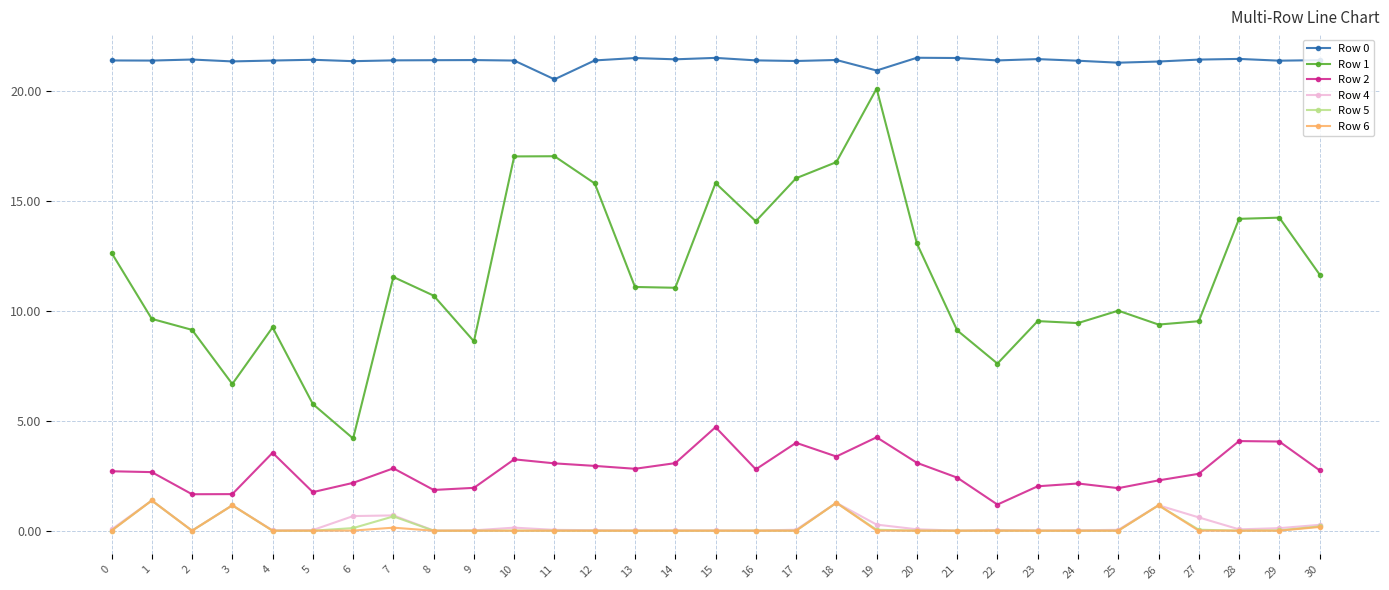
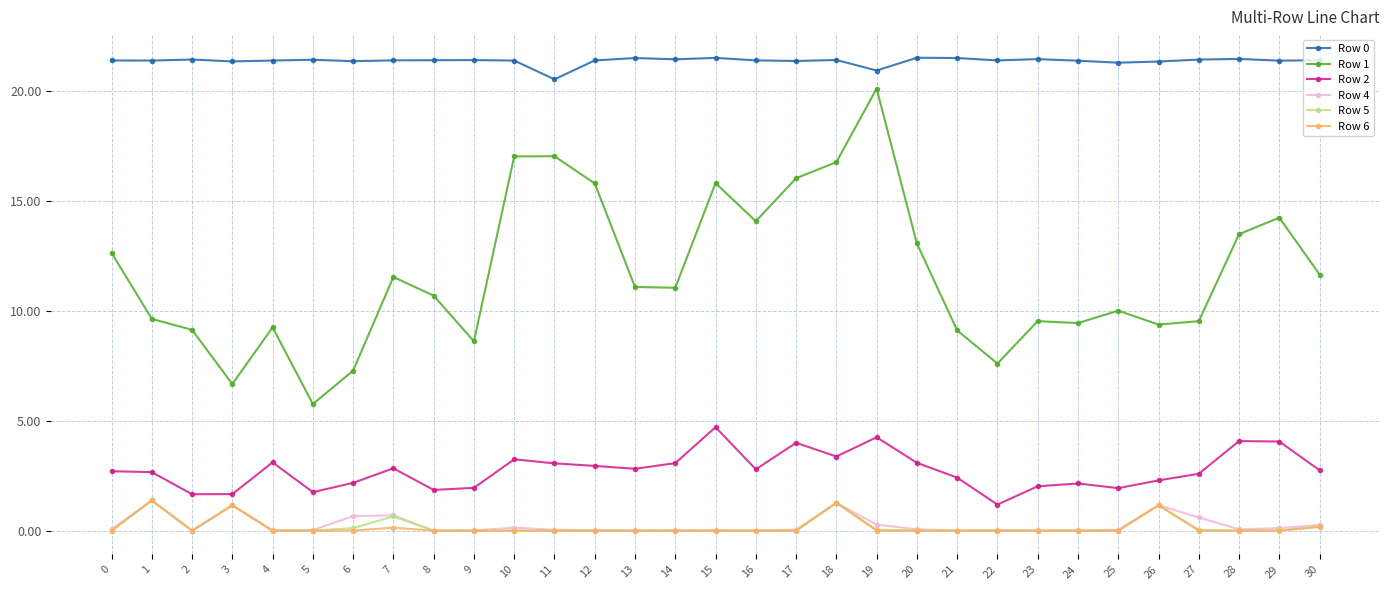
  {
    "Row 0": {
      "0": 21.4,
      "1": 21.4,
      "2": 21.4,
      "3": 21.3,
      "4": 21.4,
      "5": 21.4,
      "6": 21.3,
      "7": 21.4,
      "8": 21.4,
      "9": 21.4,
      "10": 21.4,
      "11": 20.5,
      "12": 21.4,
      "13": 21.5,
      "14": 21.4,
      "15": 21.5,
      "16": 21.4,
      "17": 21.4,
      "18": 21.4,
      "19": 20.9,
      "20": 21.5,
      "21": 21.5,
      "22": 21.4,
      "23": 21.4,
      "24": 21.4,
      "25": 21.3,
      "26": 21.3,
      "27": 21.4,
      "28": 21.4,
      "29": 21.4
    },
    "Row 1": {
      "0": 12.6,
      "1": 9.6,
      "2": 9.1,
      "3": 6.7,
      "4": 9.2,
      "5": 5.8,
-     "6": 4.2,
+     "6": 7.3,
      "7": 11.5,
      "8": 10.7,
      "9": 8.6,
      "10": 17.0,
      "11": 17.0,
      "12": 15.8,
      "13": 11.1,
      "14": 11.0,
      "15": 15.8,
      "16": 14.1,
      "17": 16.0,
      "18": 16.8,
      "19": 20.1,
      "20": 13.1,
      "21": 9.1,
      "22": 7.6,
      "23": 9.5,
      "24": 9.4,
      "25": 10.0,
      "26": 9.4,
      "27": 9.5,
-     "28": 14.2,
+     "28": 13.5,
      "29": 14.2,
      "30": 11.6
    },
    "Row 2": {
      "0": 2.7,
      "1": 2.7,
      "2": 1.7,
      "3": 1.7,
-     "4": 3.5,
+     "4": 3.1,
      "5": 1.8,
      "6": 2.2,
      "7": 2.8,
      "8": 1.9,
      "9": 1.9,
      "10": 3.2,
      "11": 3.1,
      "12": 2.9,
      "13": 2.8,
      "14": 3.1,
      "15": 4.7,
      "16": 2.8,
      "17": 4.0,
      "18": 3.4,
      "19": 4.2,
      "20": 3.1,
      "21": 2.4,
      "22": 1.2,
      "23": 2.0,
      "24": 2.1,
      "25": 1.9,
      "26": 2.3,
      "27": 2.6,
      "28": 4.1,
      "29": 4.1,
      "30": 2.7
    },
    "Row 4": {
      "6": 0.7,
      "10": 0.1,
      "19": 0.3,
      "27": 0.6
    },
    "Row 6": {
      "7": 0.1
    }
  }
